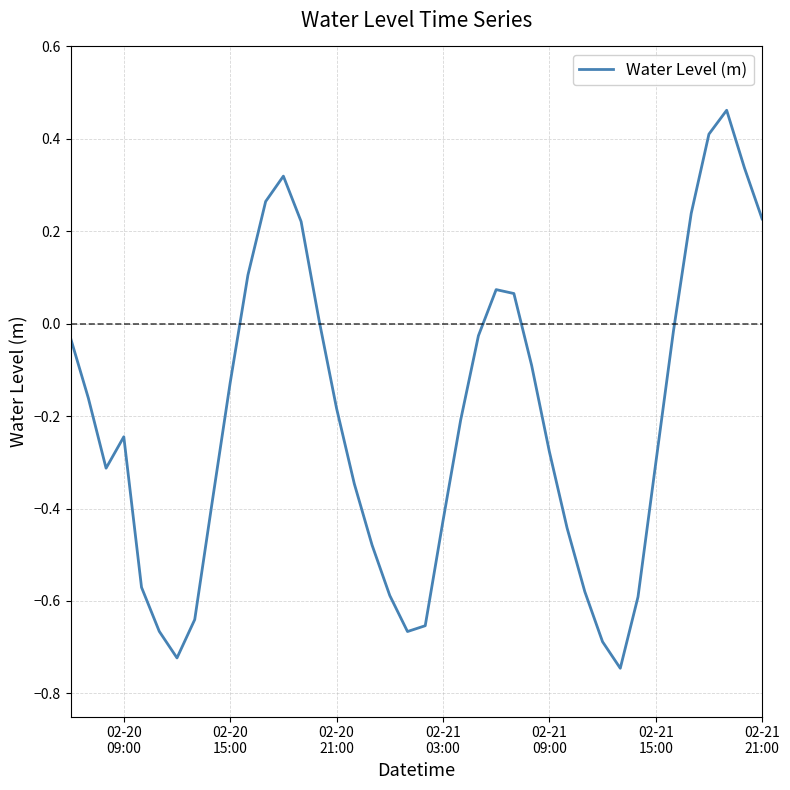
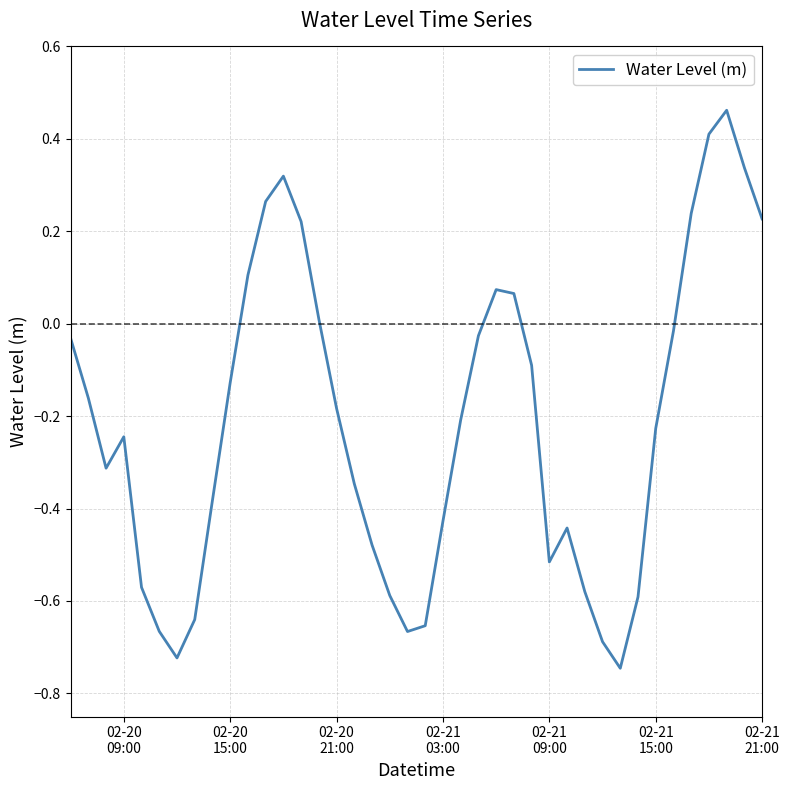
  {
    "02-20 09:00": -0.24,
    "02-20 15:00": -0.13,
    "02-20 21:00": -0.18,
    "02-21 03:00": -0.43,
-   "02-21 09:00": -0.28,
-   "02-21 15:00": -0.30,
+   "02-21 09:00": -0.52,
+   "02-21 15:00": -0.23,
    "02-21 21:00": 0.23
  }
